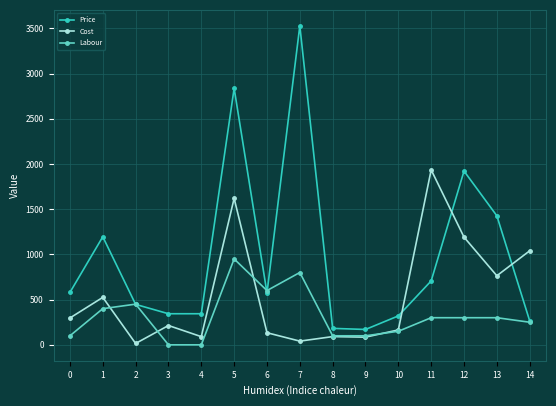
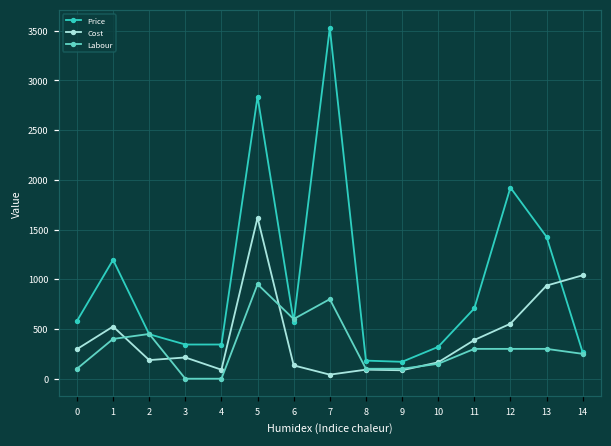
  {
    "Cost": {
      "0": 300,
      "1": 500,
-     "2": 0,
+     "2": 200,
      "3": 200,
      "4": 100,
      "5": 1600,
      "6": 100,
      "7": 0,
-     "11": 1900,
-     "12": 1200,
-     "13": 800,
+     "11": 400,
+     "12": 600,
+     "13": 900,
      "14": 1000
    }
  }
